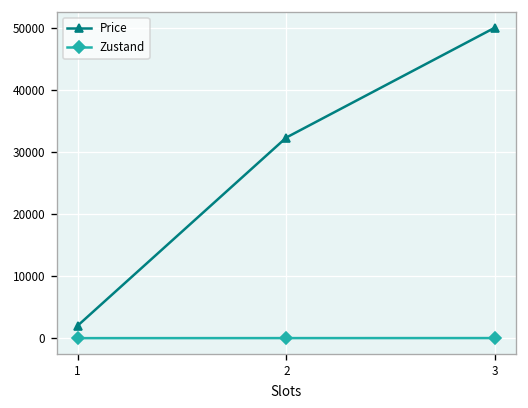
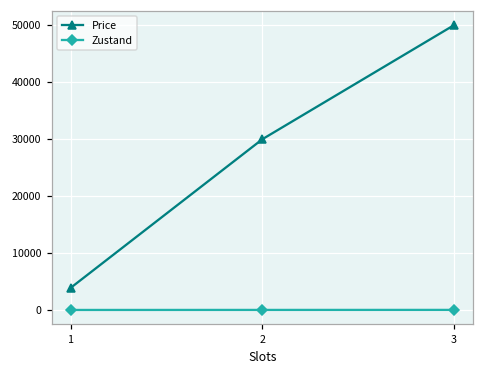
  {
    "Price": {
-     "1": 2000,
-     "2": 32000,
+     "1": 4000,
+     "2": 30000,
      "3": 50000
    },
    "Zustand": {
      "1": 0,
      "2": 0,
      "3": 0
    }
  }
